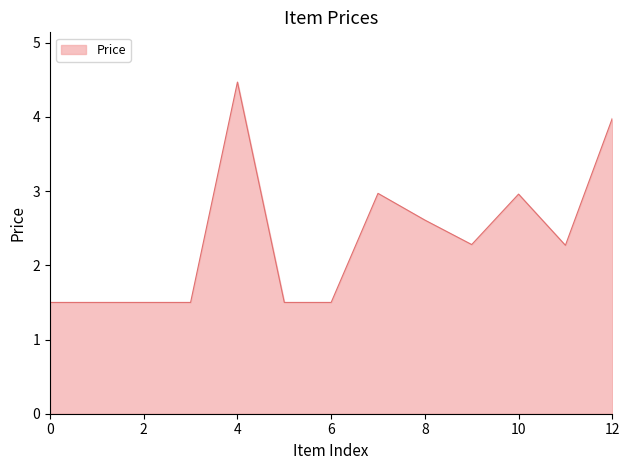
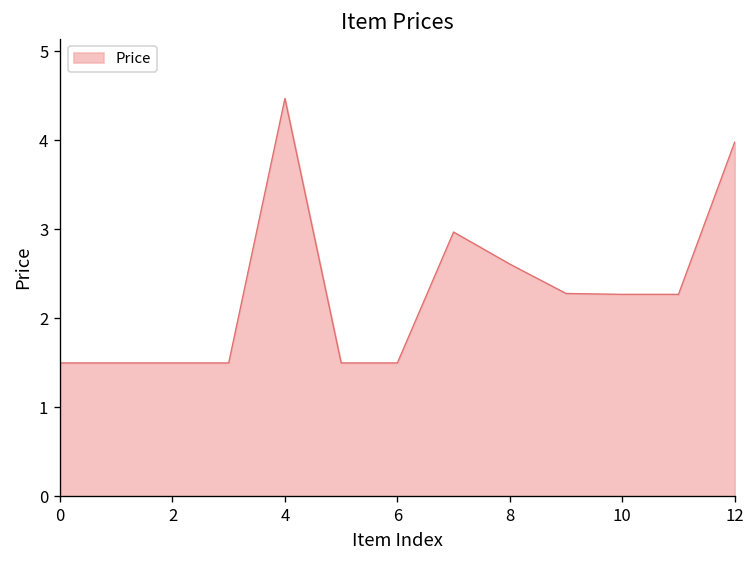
  {
    "0": 1.5,
    "2": 1.5,
    "4": 4.5,
    "6": 1.5,
    "8": 2.6,
-   "10": 3.0,
+   "10": 2.3,
    "12": 4.0
  }
